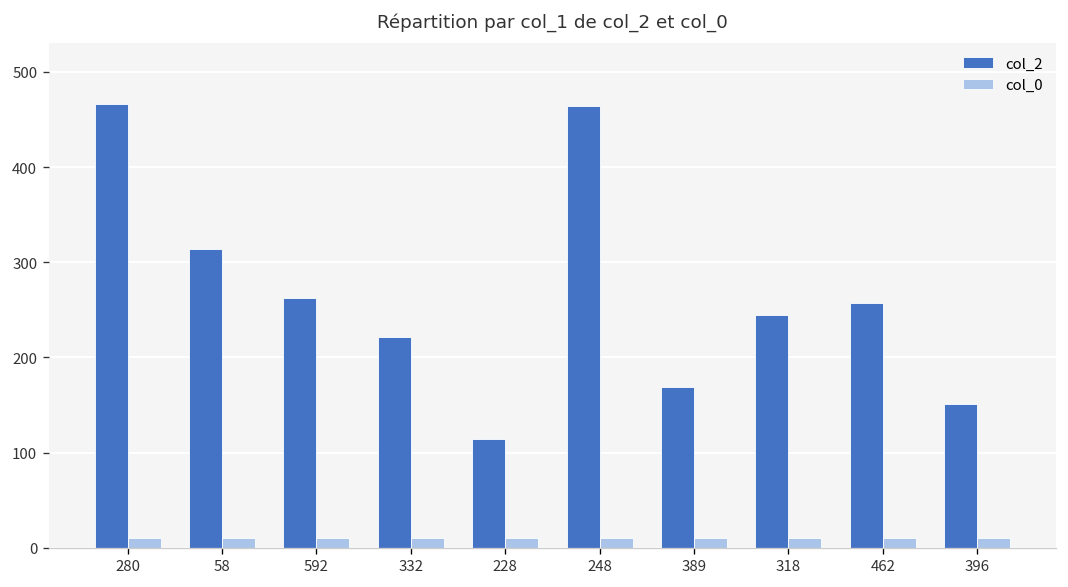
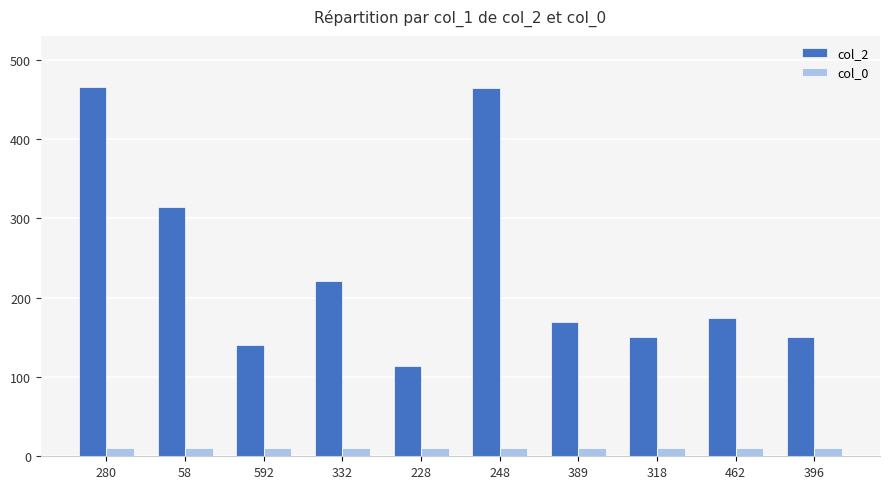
  {
    "col_2": {
      "280": 470,
      "58": 310,
-     "592": 260,
+     "592": 140,
      "332": 220,
      "228": 110,
      "248": 460,
      "389": 170,
-     "318": 240,
-     "462": 260,
+     "318": 150,
+     "462": 170,
      "396": 150
    },
    "col_0": {
      "280": 10,
      "58": 10,
      "592": 10,
      "332": 10,
      "228": 10,
      "248": 10,
      "389": 10,
      "318": 10,
      "462": 10,
      "396": 10
    }
  }
